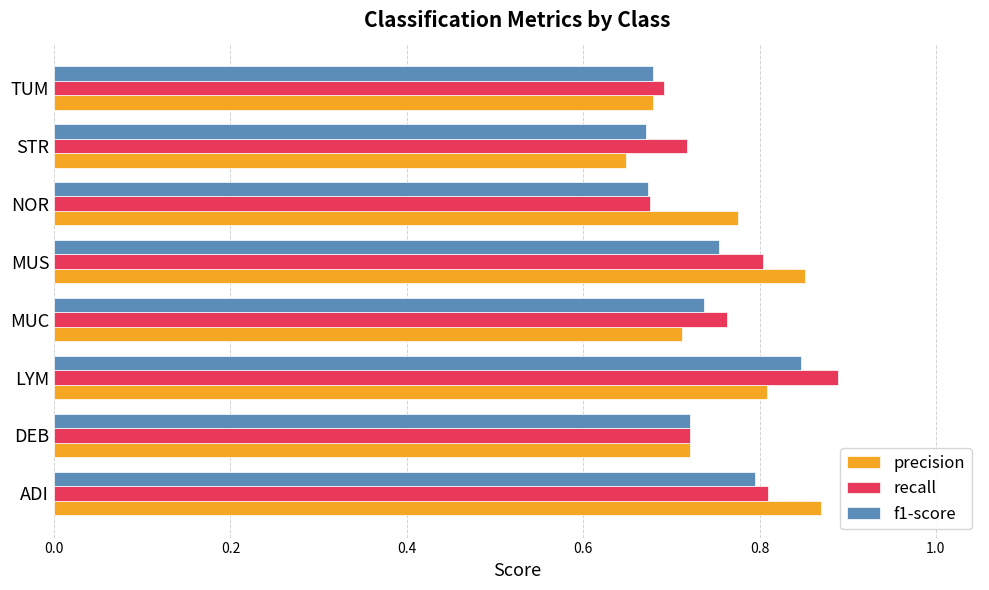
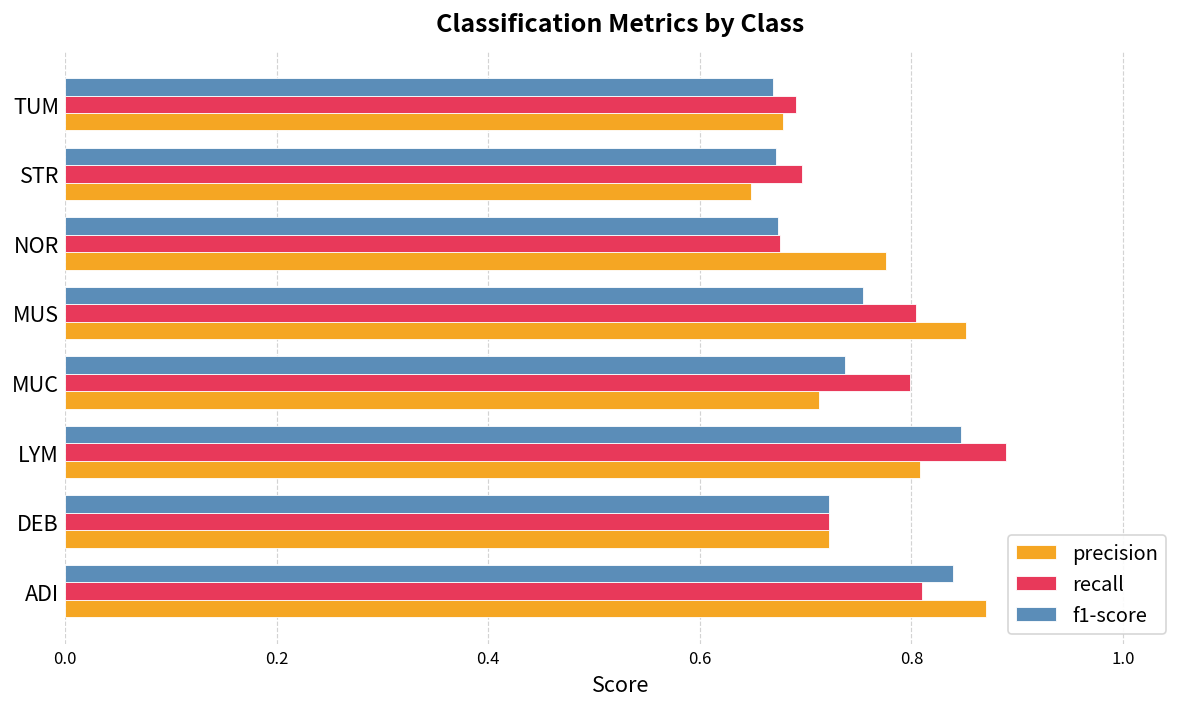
  {
    "precision": {
      "TUM": 0.68,
      "STR": 0.65,
      "NOR": 0.78,
      "MUS": 0.85,
      "MUC": 0.71,
      "LYM": 0.81,
      "DEB": 0.72,
      "ADI": 0.87
    },
    "recall": {
      "TUM": 0.69,
-     "STR": 0.72,
+     "STR": 0.70,
      "NOR": 0.68,
      "MUS": 0.80,
-     "MUC": 0.76,
+     "MUC": 0.80,
      "LYM": 0.89,
      "DEB": 0.72,
      "ADI": 0.81
    },
    "f1-score": {
-     "TUM": 0.68,
+     "TUM": 0.67,
      "STR": 0.67,
      "NOR": 0.67,
      "MUS": 0.75,
      "MUC": 0.74,
      "LYM": 0.85,
      "DEB": 0.72,
-     "ADI": 0.79
+     "ADI": 0.84
    }
  }
